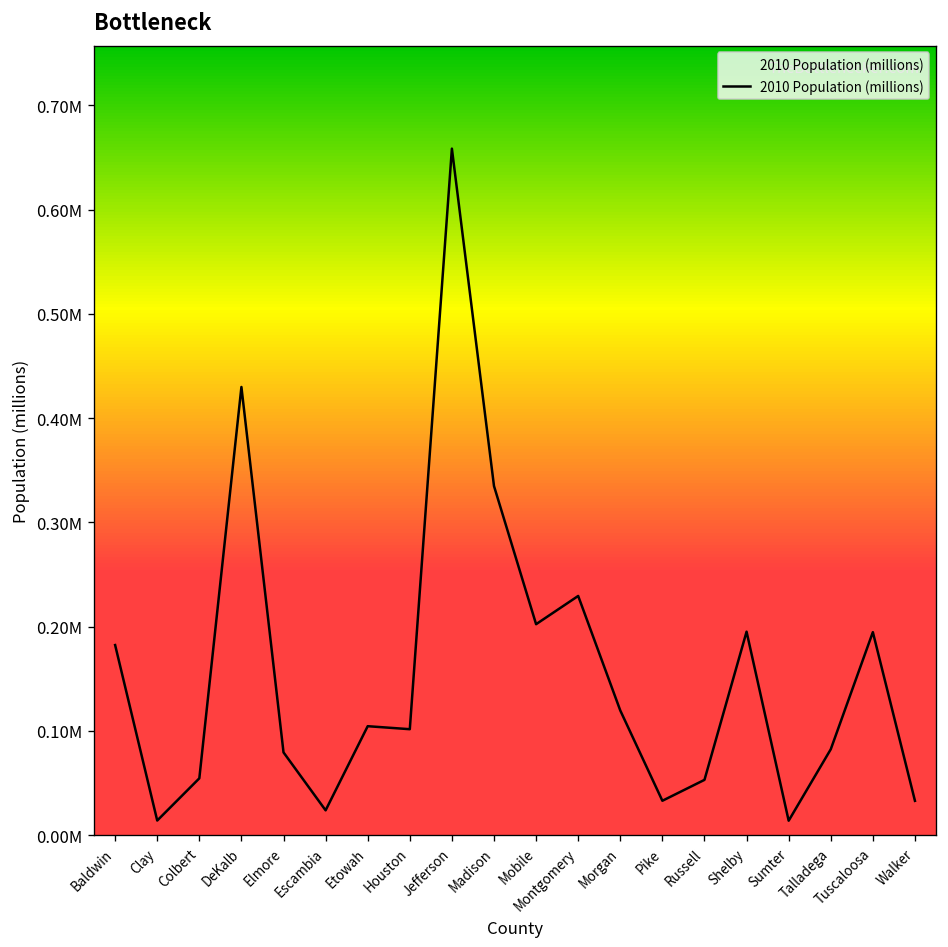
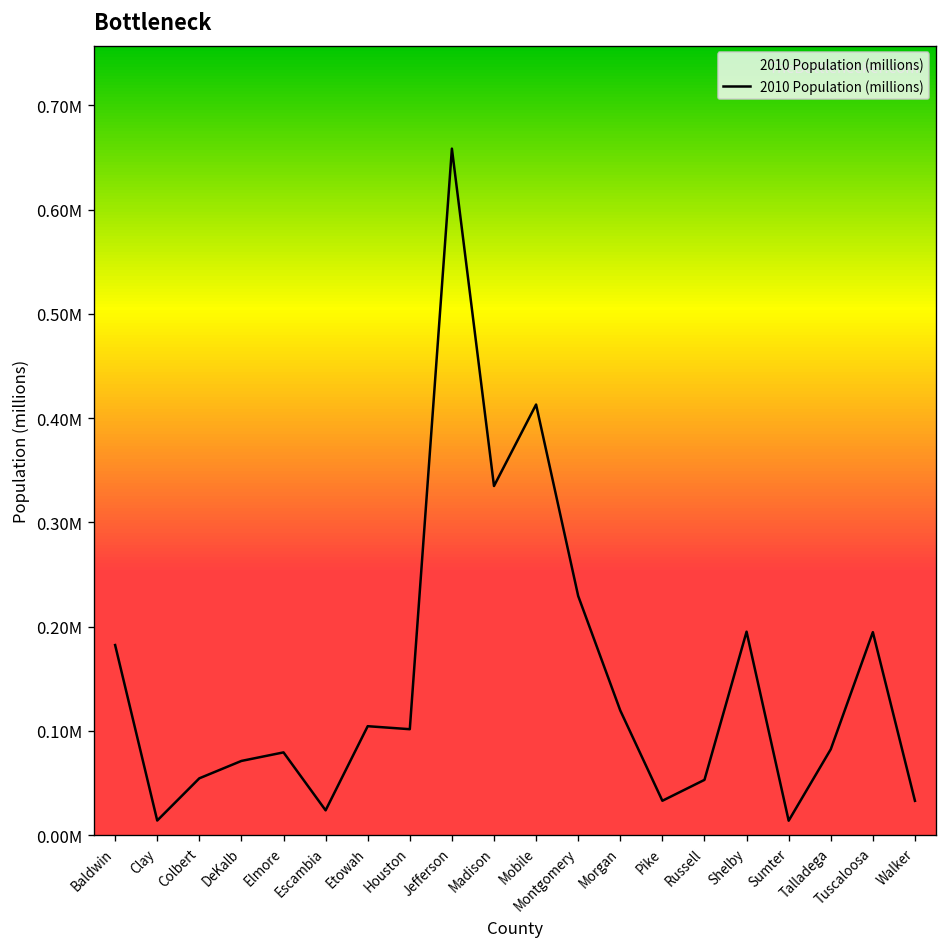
  {
    "Baldwin": 180000,
    "Clay": 10000,
    "Colbert": 50000,
-   "DeKalb": 430000,
+   "DeKalb": 70000,
    "Elmore": 80000,
    "Escambia": 20000,
    "Etowah": 100000,
    "Houston": 100000,
    "Jefferson": 660000,
    "Madison": 330000,
-   "Mobile": 200000,
+   "Mobile": 410000,
    "Montgomery": 230000,
    "Morgan": 120000,
    "Pike": 30000,
    "Russell": 50000,
    "Shelby": 200000,
    "Sumter": 10000,
    "Talladega": 80000,
    "Tuscaloosa": 190000,
    "Walker": 30000
  }
